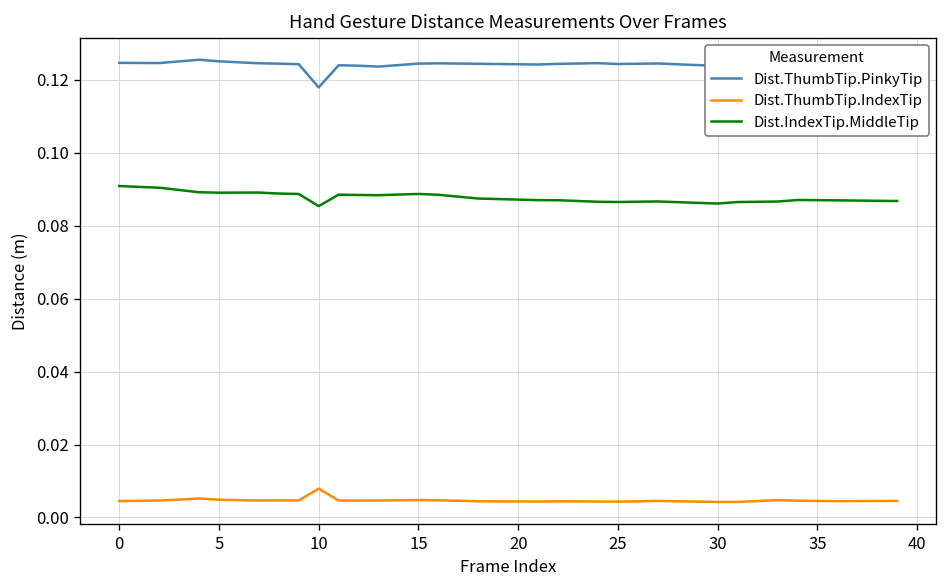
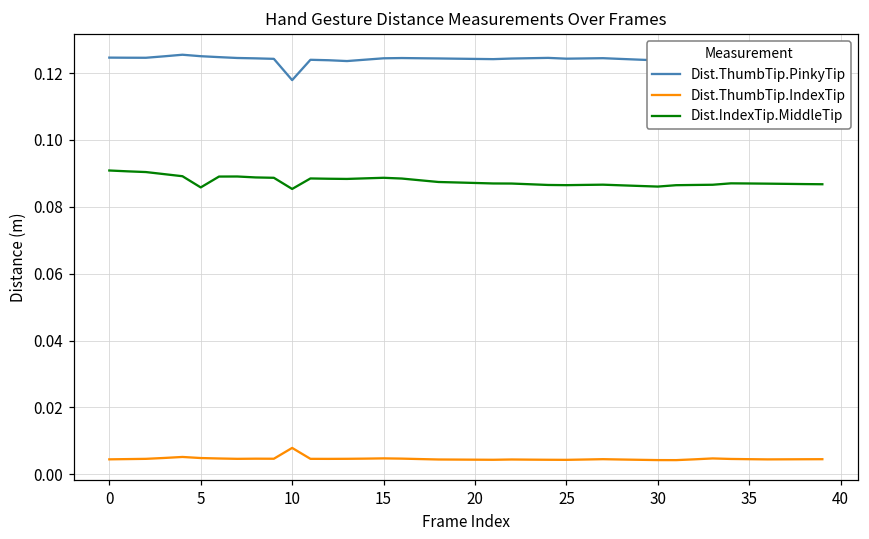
  {
    "Dist.ThumbTip.PinkyTip": {
      "0": 0.125,
      "5": 0.125,
      "10": 0.118,
      "15": 0.124,
      "20": 0.124,
      "25": 0.124
    },
    "Dist.ThumbTip.IndexTip": {
      "0": 0.004,
      "5": 0.005,
      "10": 0.008,
      "15": 0.005,
      "20": 0.004,
      "25": 0.004,
      "30": 0.004,
      "35": 0.005
    },
    "Dist.IndexTip.MiddleTip": {
      "0": 0.091,
-     "5": 0.089,
+     "5": 0.086,
      "10": 0.085,
      "15": 0.089,
      "20": 0.087,
      "25": 0.086,
      "30": 0.086,
      "35": 0.087
    }
  }
